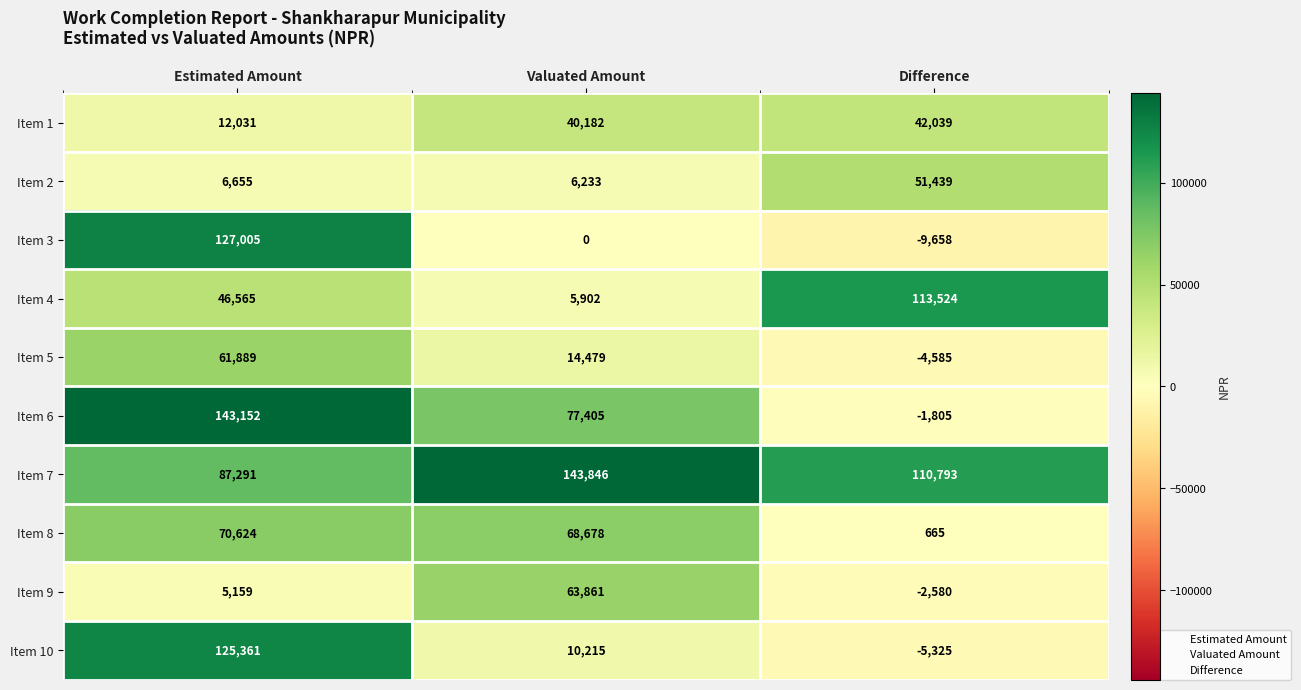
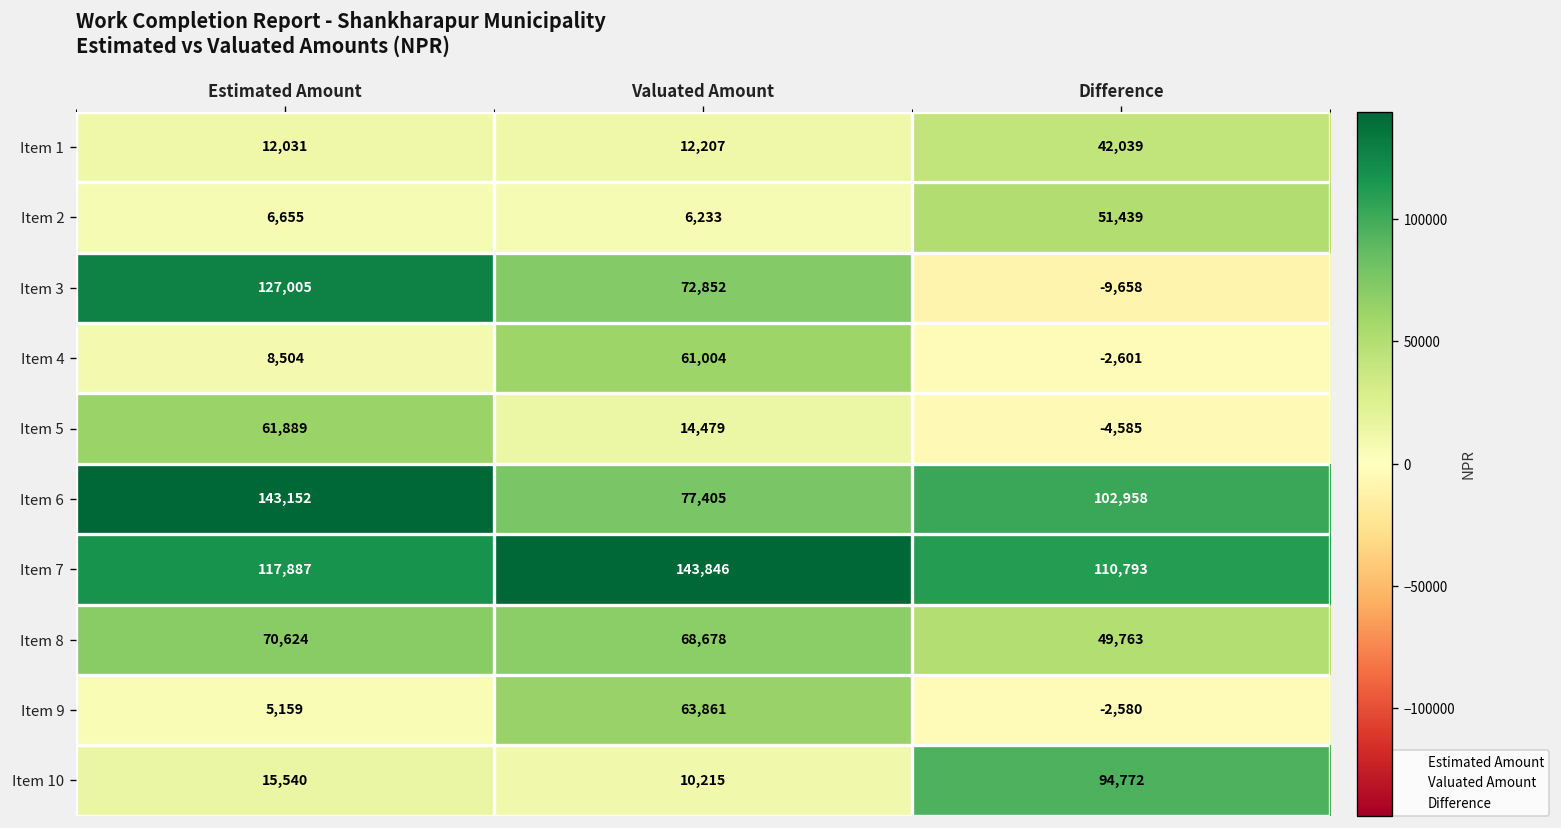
  {
    "Item 1": {
      "Estimated Amount": "12,031",
-     "Valuated Amount": "40,182",
+     "Valuated Amount": "12,207",
      "Difference": "42,039"
    },
    "Item 2": {
      "Estimated Amount": "6,655",
      "Valuated Amount": "6,233",
      "Difference": "51,439"
    },
    "Item 3": {
      "Estimated Amount": "127,005",
-     "Valuated Amount": "0",
+     "Valuated Amount": "72,852",
      "Difference": "-9,658"
    },
    "Item 4": {
-     "Estimated Amount": "46,565",
-     "Valuated Amount": "5,902",
-     "Difference": "113,524"
+     "Estimated Amount": "8,504",
+     "Valuated Amount": "61,004",
+     "Difference": "-2,601"
    },
    "Item 5": {
      "Estimated Amount": "61,889",
      "Valuated Amount": "14,479",
      "Difference": "-4,585"
    },
    "Item 6": {
      "Estimated Amount": "143,152",
      "Valuated Amount": "77,405",
-     "Difference": "-1,805"
+     "Difference": "102,958"
    },
    "Item 7": {
-     "Estimated Amount": "87,291",
+     "Estimated Amount": "117,887",
      "Valuated Amount": "143,846",
      "Difference": "110,793"
    },
    "Item 8": {
      "Estimated Amount": "70,624",
      "Valuated Amount": "68,678",
-     "Difference": "665"
+     "Difference": "49,763"
    },
    "Item 9": {
      "Estimated Amount": "5,159",
      "Valuated Amount": "63,861",
      "Difference": "-2,580"
    },
    "Item 10": {
-     "Estimated Amount": "125,361",
+     "Estimated Amount": "15,540",
      "Valuated Amount": "10,215",
-     "Difference": "-5,325"
+     "Difference": "94,772"
    }
  }
